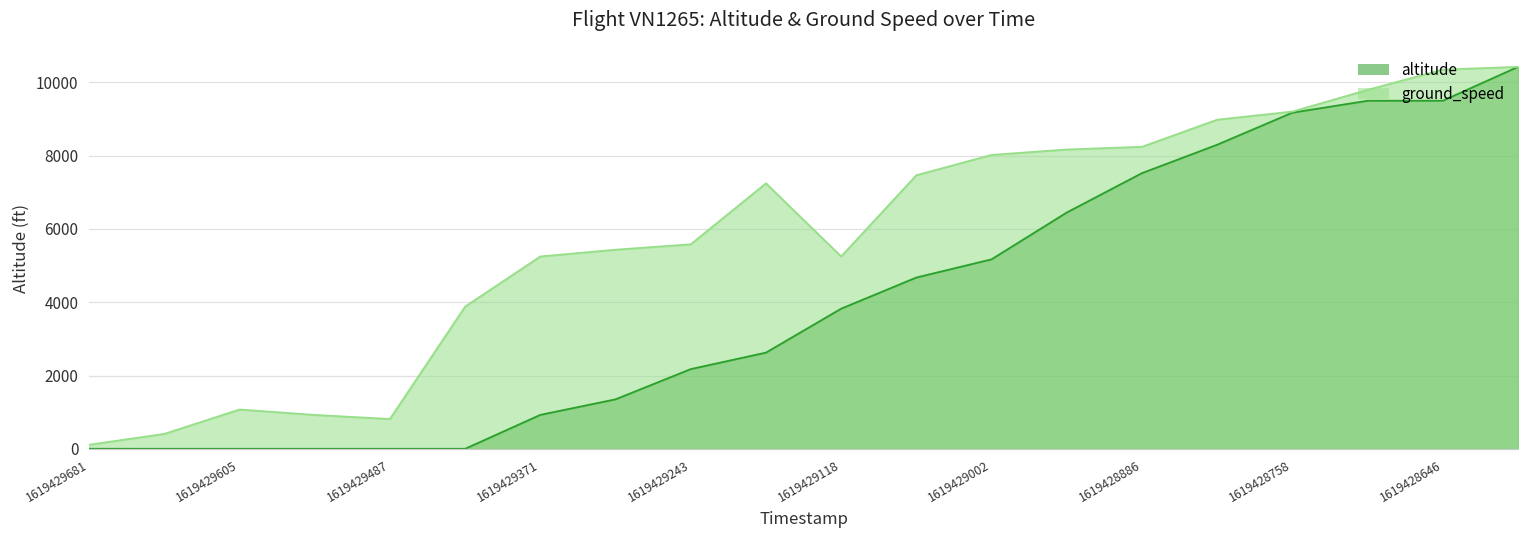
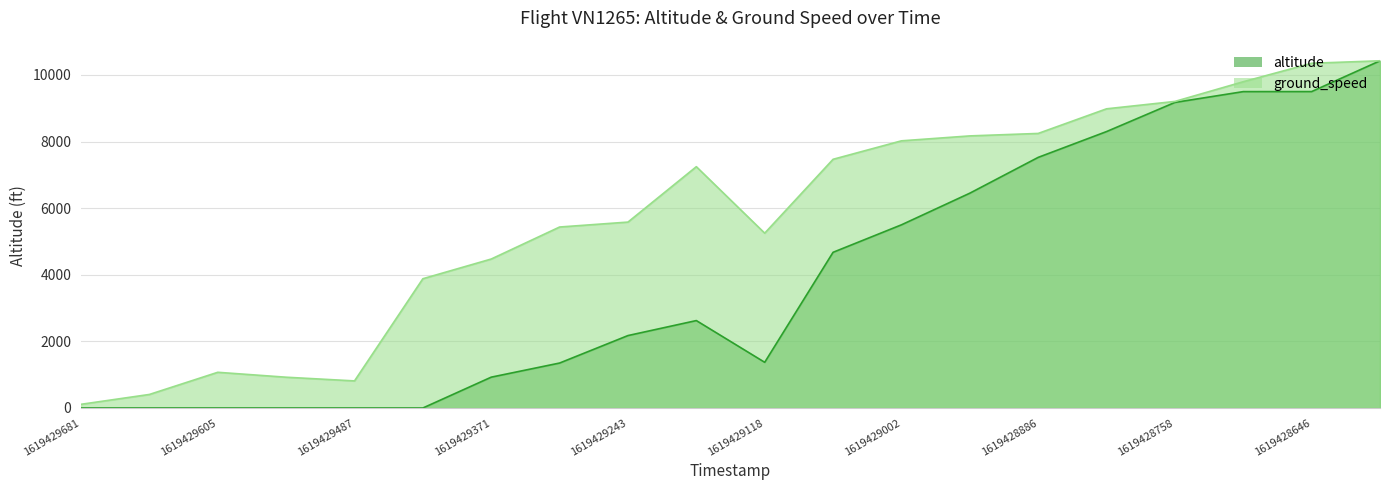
  {
    "altitude": {
      "1619429681": 0,
      "1619429605": 0,
      "1619429487": 0,
      "1619429371": 900,
      "1619429243": 2200,
-     "1619429118": 3800,
-     "1619429002": 5200,
+     "1619429118": 1400,
+     "1619429002": 5500,
      "1619428886": 7500,
      "1619428646": 9500
    },
    "ground_speed": {
      "1619429681": 100,
      "1619429605": 1100,
      "1619429487": 800,
-     "1619429371": 5200,
+     "1619429371": 4500,
      "1619429243": 5600,
      "1619429118": 5200,
      "1619429002": 8000,
      "1619428886": 8200,
      "1619428646": 10400
    }
  }
